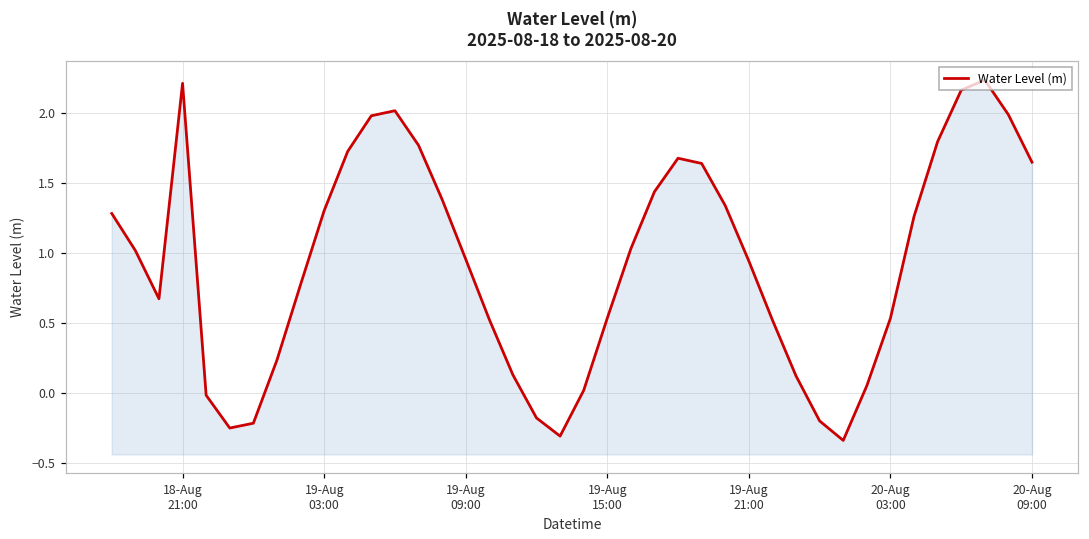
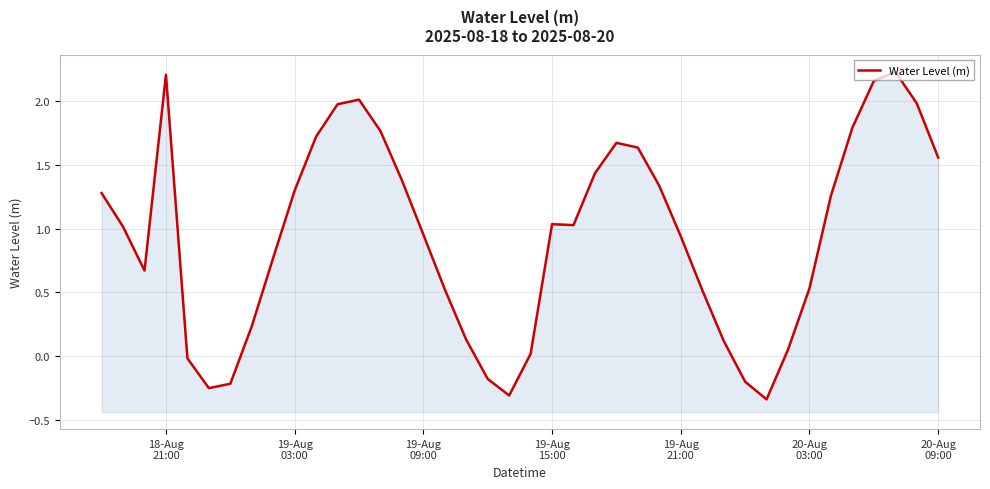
  {
    "18-Aug 21:00": 2.21,
    "19-Aug 03:00": 1.30,
    "19-Aug 09:00": 0.95,
-   "19-Aug 15:00": 0.53,
+   "19-Aug 15:00": 1.04,
    "19-Aug 21:00": 0.94,
    "20-Aug 03:00": 0.53,
-   "20-Aug 09:00": 1.65
+   "20-Aug 09:00": 1.56
  }
